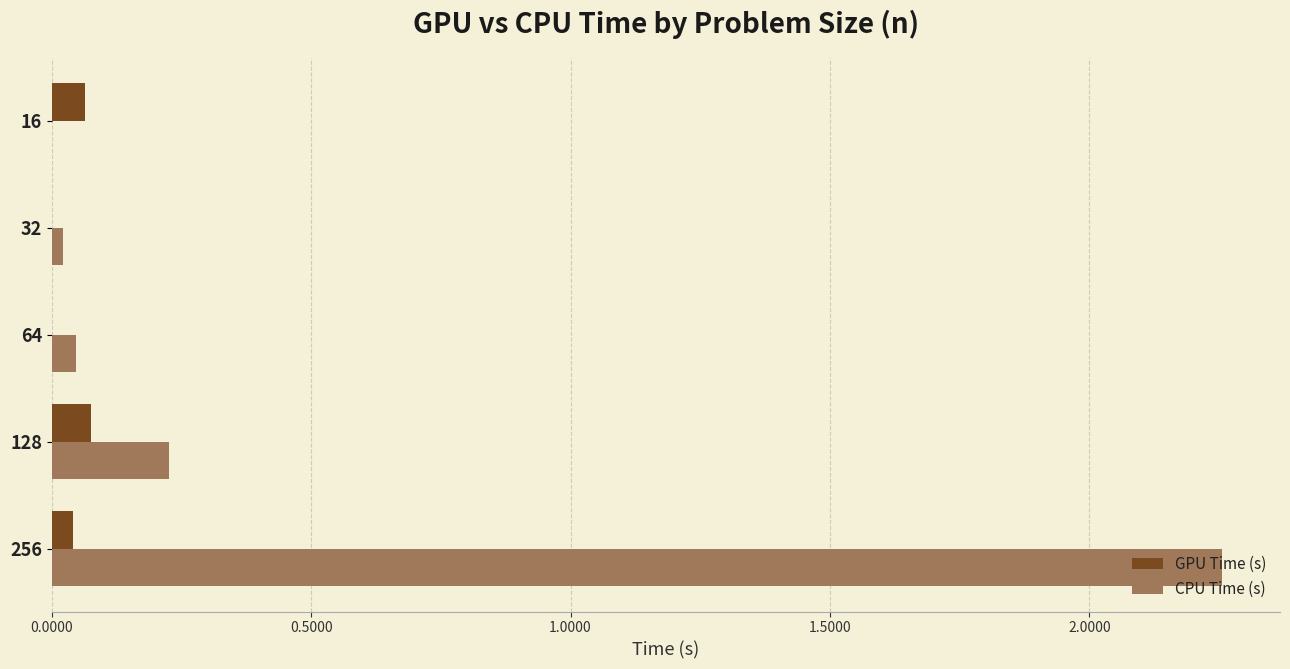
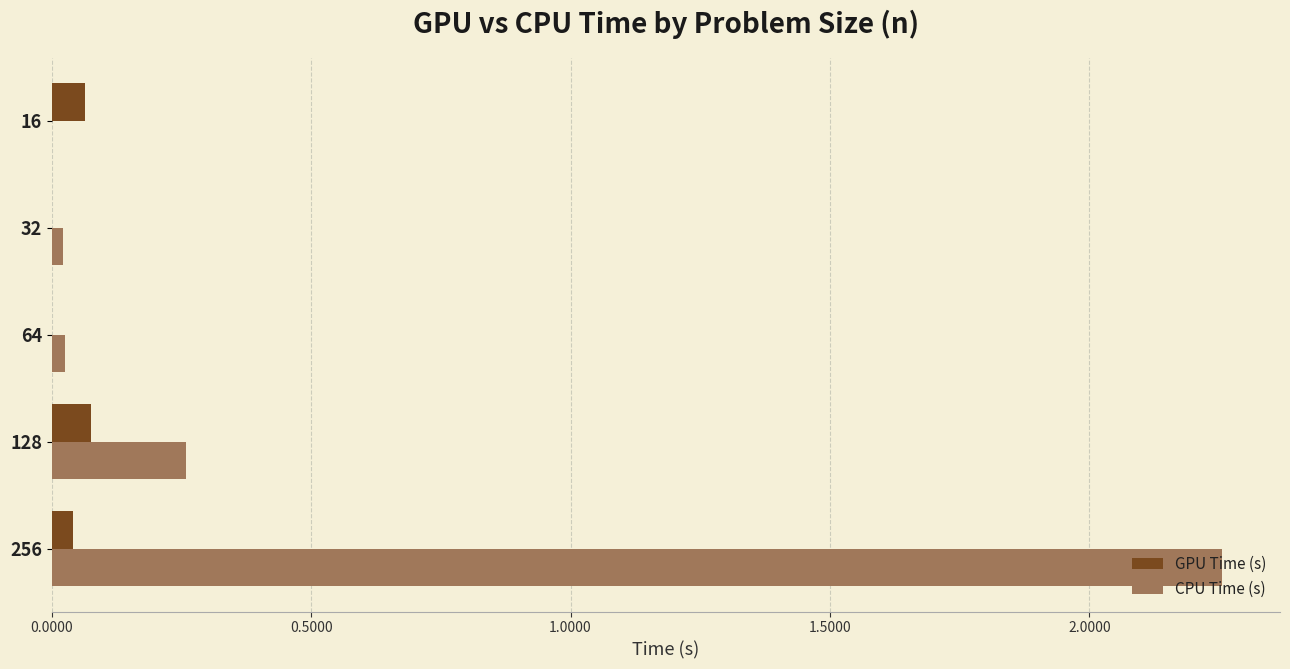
  {
    "GPU Time (s)": {
      "16": 0.06,
      "128": 0.07,
      "256": 0.04
    },
    "CPU Time (s)": {
      "32": 0.02,
-     "64": 0.05,
-     "128": 0.23,
+     "64": 0.02,
+     "128": 0.26,
      "256": 2.25
    }
  }
